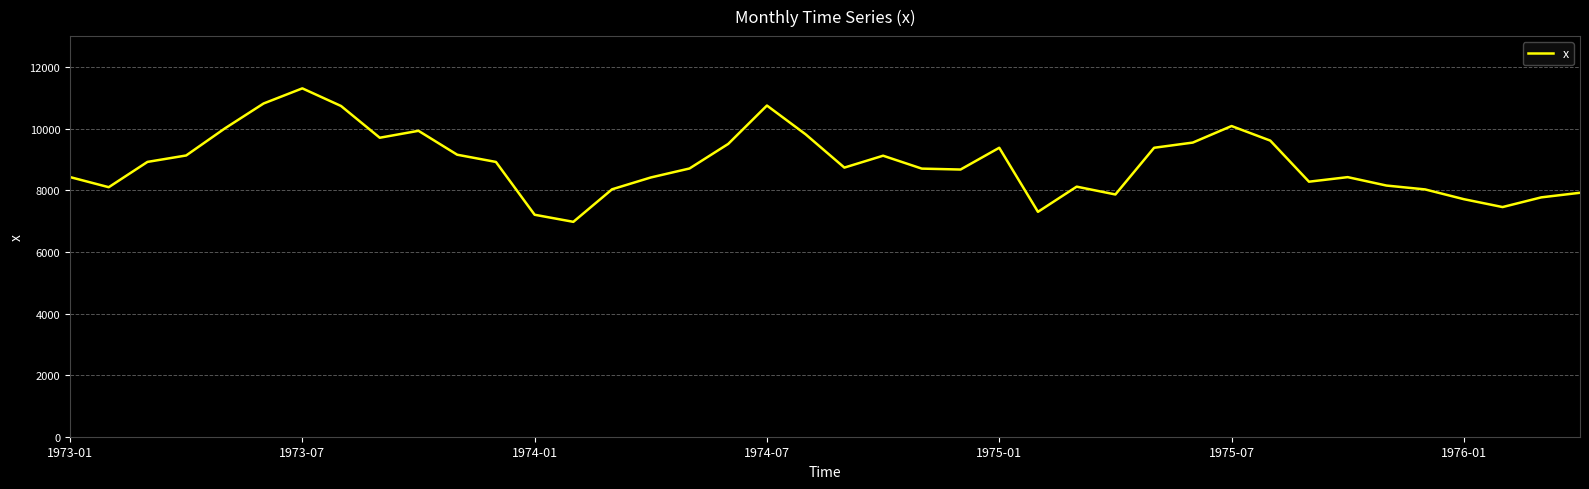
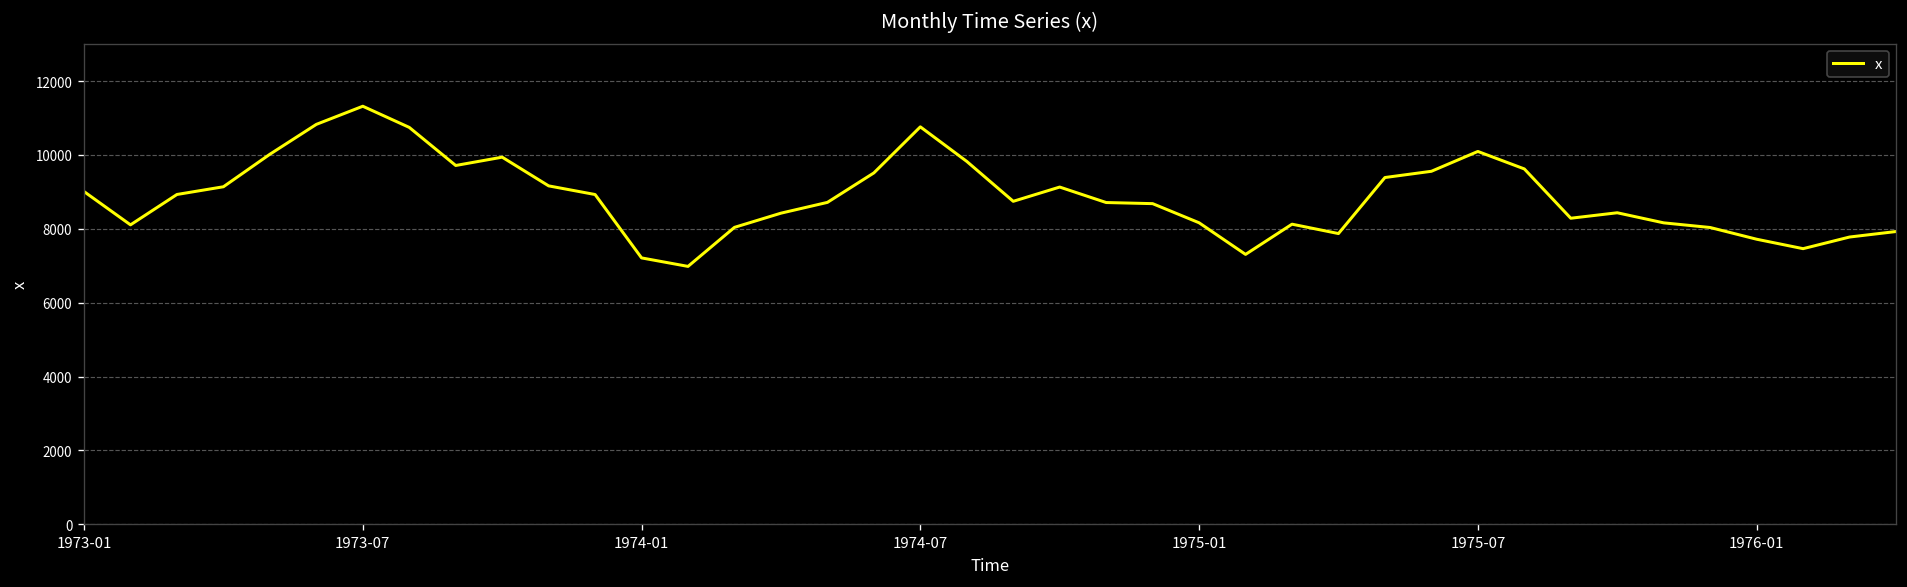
  {
-   "1973-01": 8400,
+   "1973-01": 9000,
    "1973-07": 11300,
    "1974-01": 7200,
    "1974-07": 10800,
-   "1975-01": 9400,
+   "1975-01": 8200,
    "1975-07": 10100,
    "1976-01": 7700
  }
